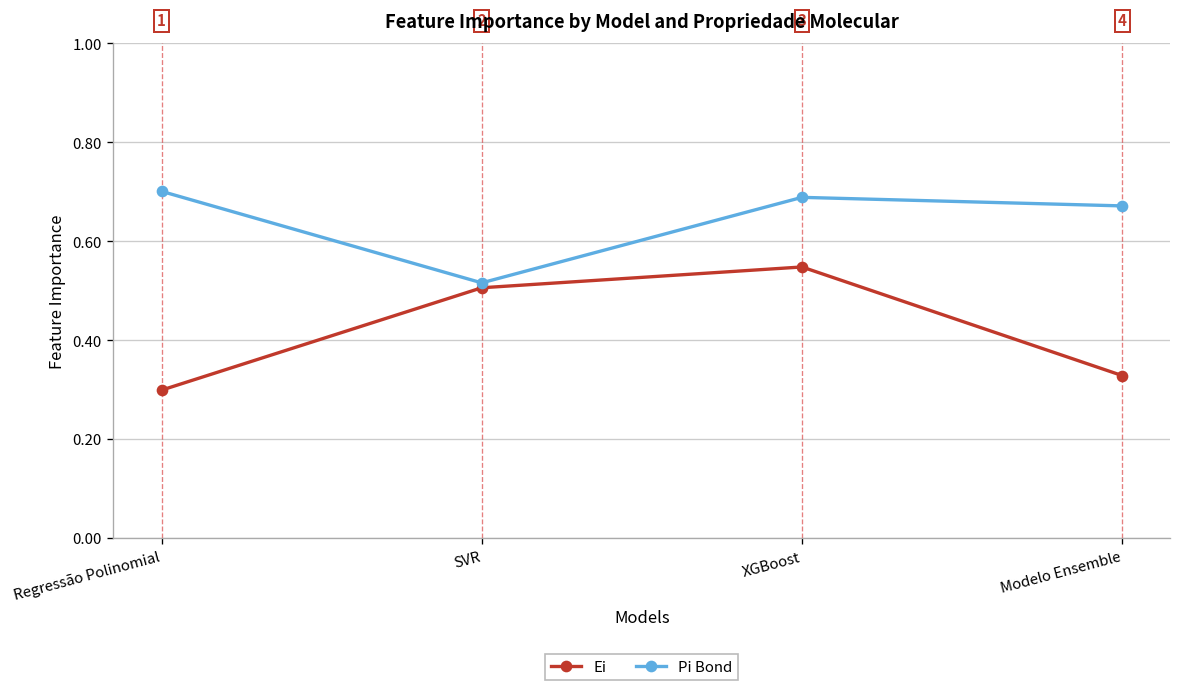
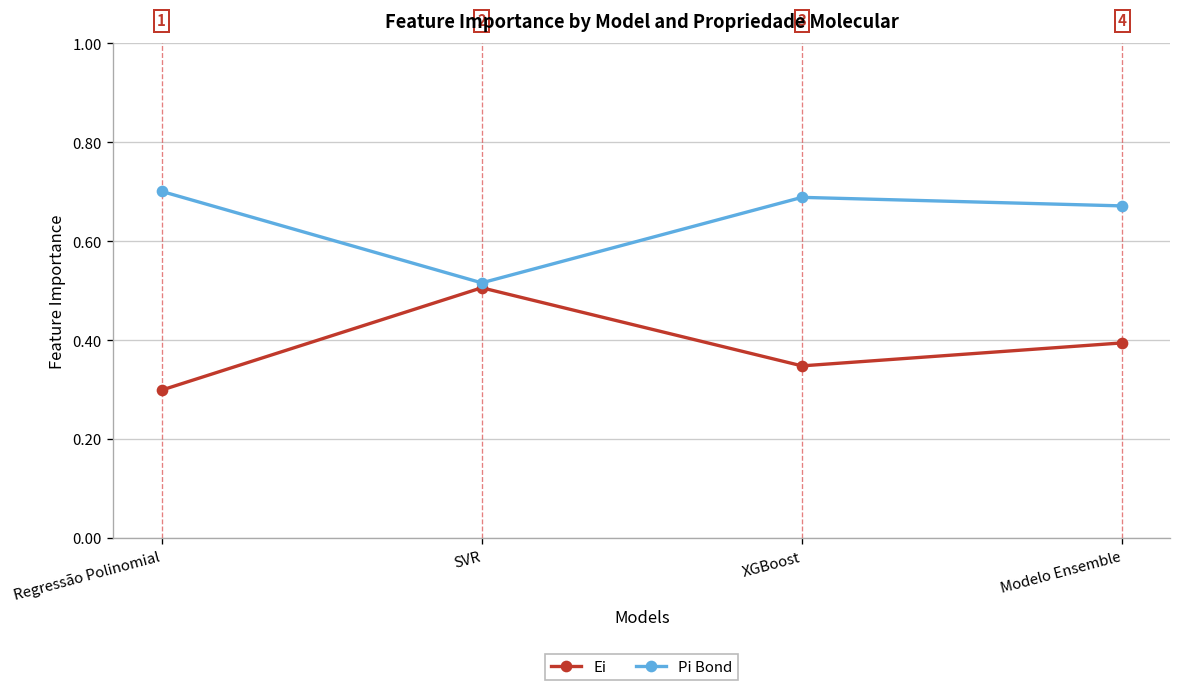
  {
    "Ei": {
      "Regressão Polinomial": 0.30,
      "SVR": 0.51,
-     "XGBoost": 0.55,
-     "Modelo Ensemble": 0.33
+     "XGBoost": 0.35,
+     "Modelo Ensemble": 0.39
    },
    "Pi Bond": {
      "Regressão Polinomial": 0.70,
      "SVR": 0.52,
      "XGBoost": 0.69,
      "Modelo Ensemble": 0.67
    }
  }
